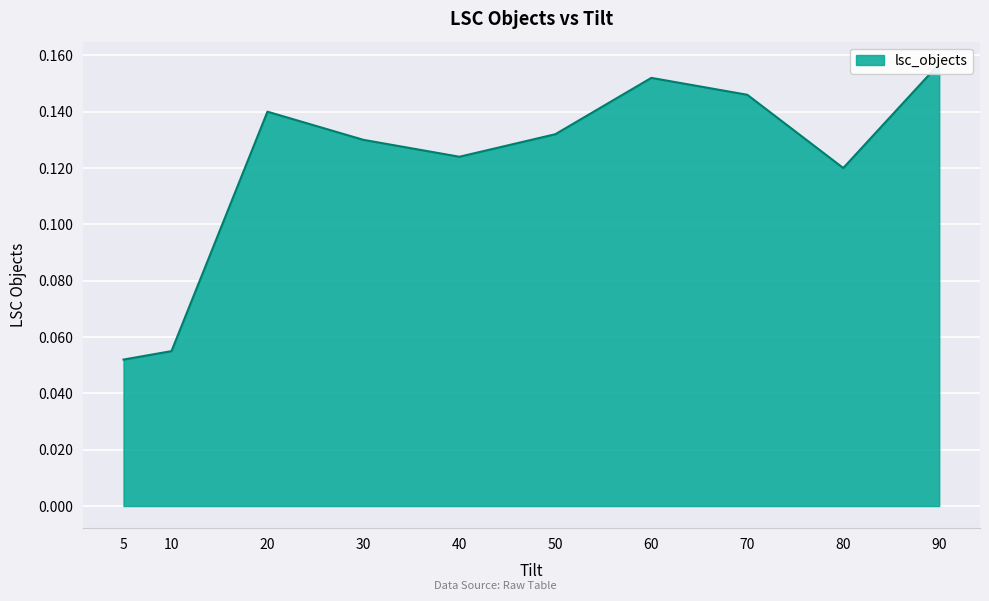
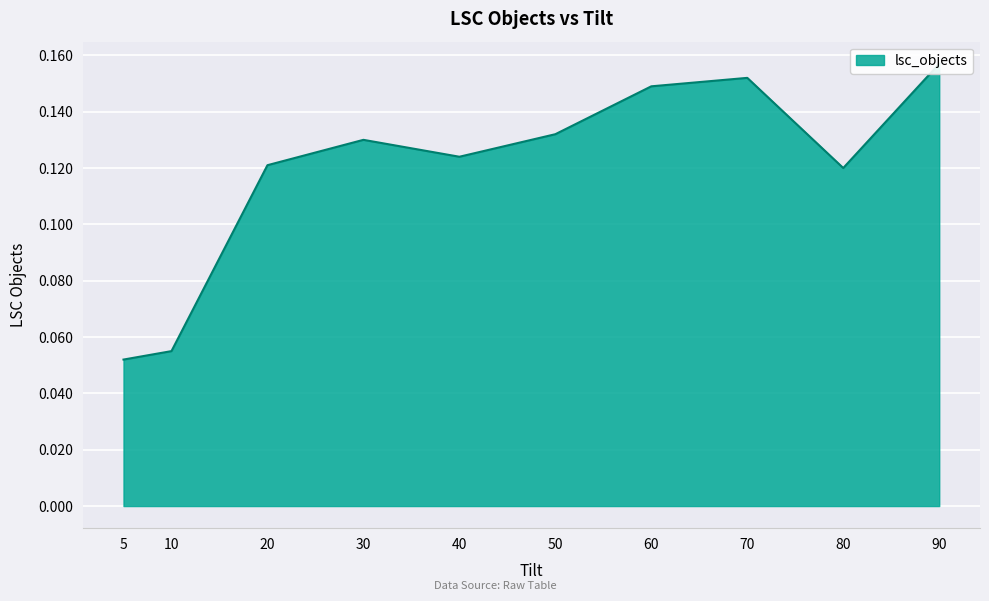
  {
    "5": 0.052,
    "10": 0.055,
-   "20": 0.140,
+   "20": 0.121,
    "30": 0.130,
    "40": 0.124,
    "50": 0.132,
-   "60": 0.152,
-   "70": 0.146,
+   "60": 0.149,
+   "70": 0.152,
    "80": 0.120
  }
